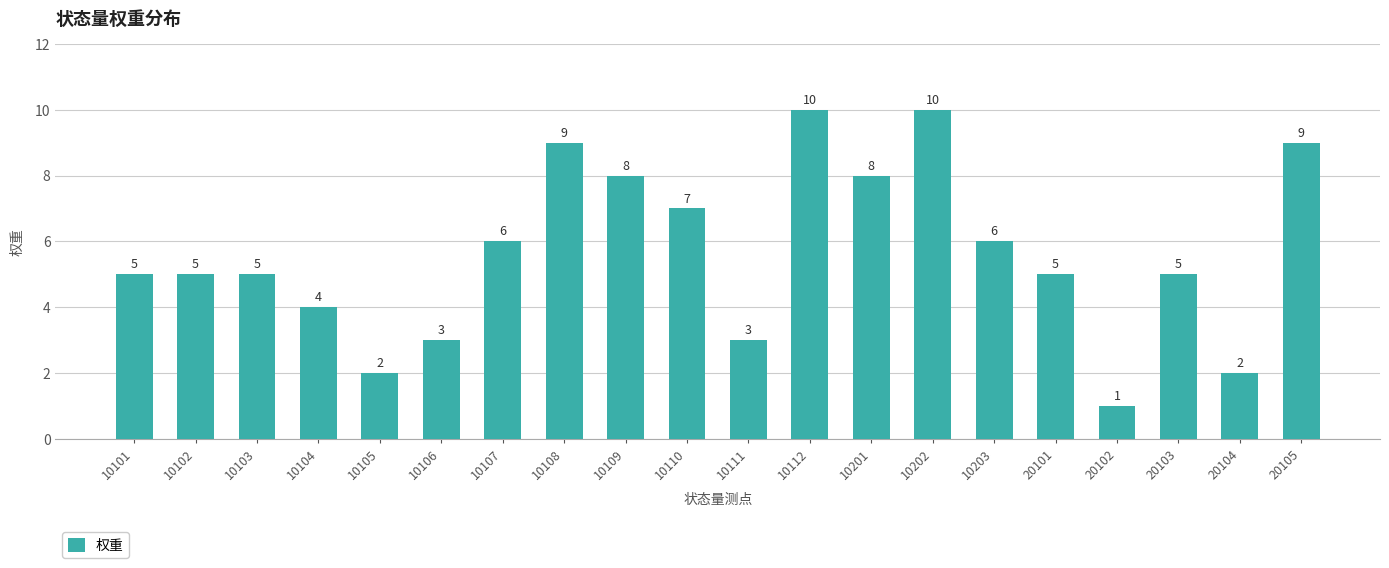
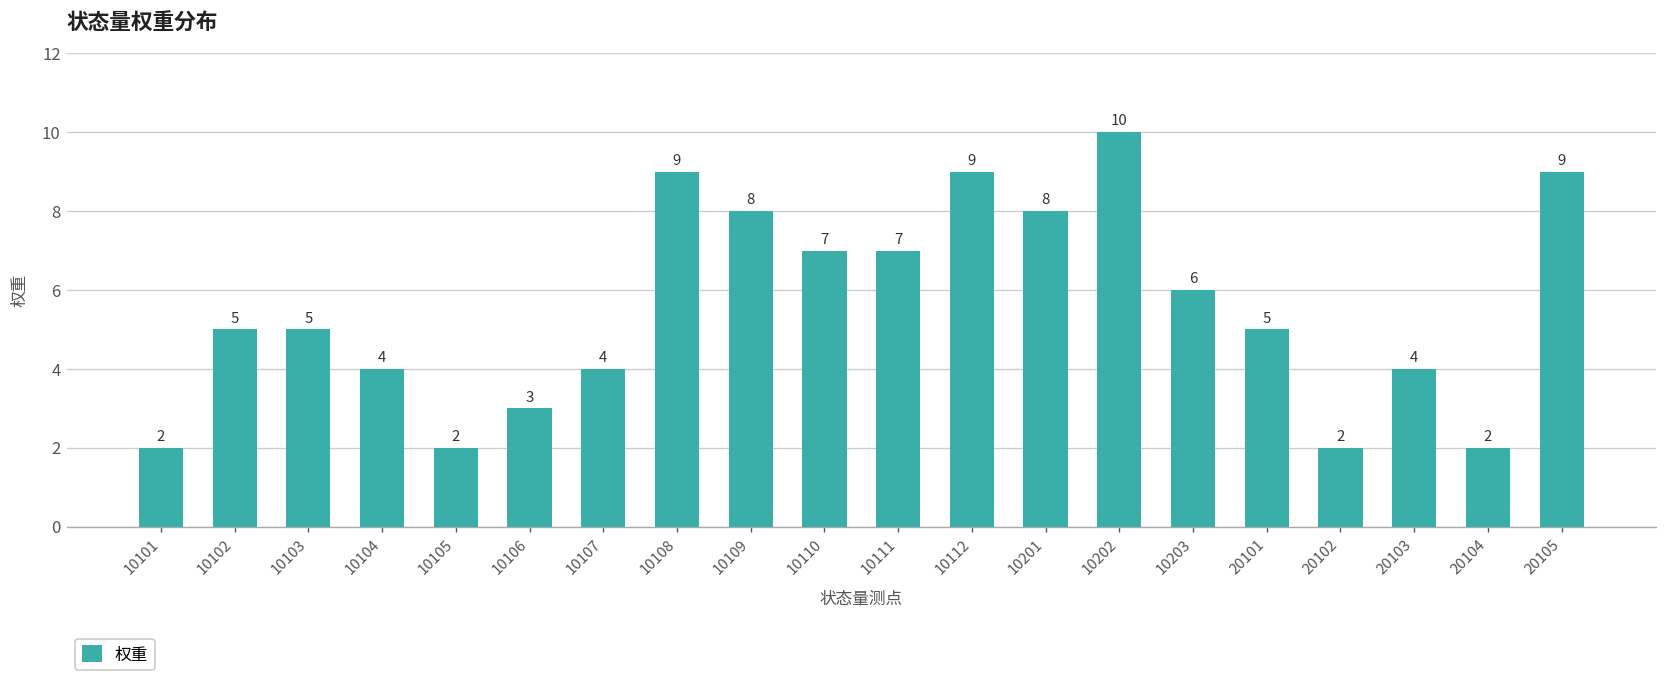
  {
-   "10101": 5,
+   "10101": 2,
    "10102": 5,
    "10103": 5,
    "10104": 4,
    "10105": 2,
    "10106": 3,
-   "10107": 6,
+   "10107": 4,
    "10108": 9,
    "10109": 8,
    "10110": 7,
-   "10111": 3,
-   "10112": 10,
+   "10111": 7,
+   "10112": 9,
    "10201": 8,
    "10202": 10,
    "10203": 6,
    "20101": 5,
-   "20102": 1,
-   "20103": 5,
+   "20102": 2,
+   "20103": 4,
    "20104": 2,
    "20105": 9
  }
